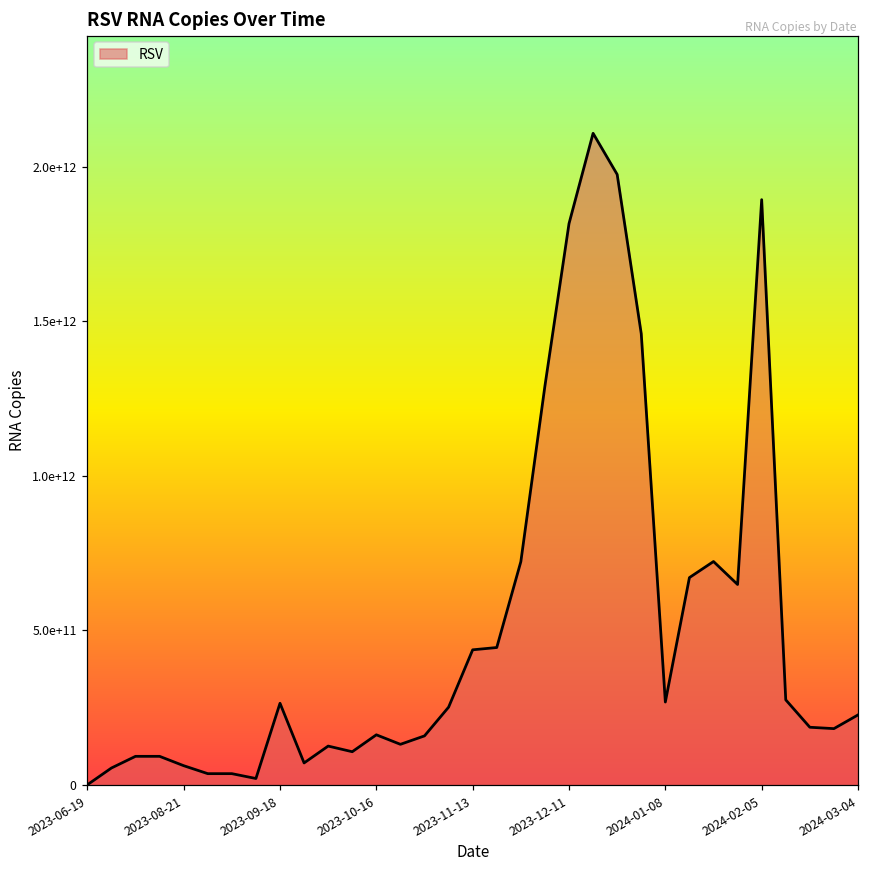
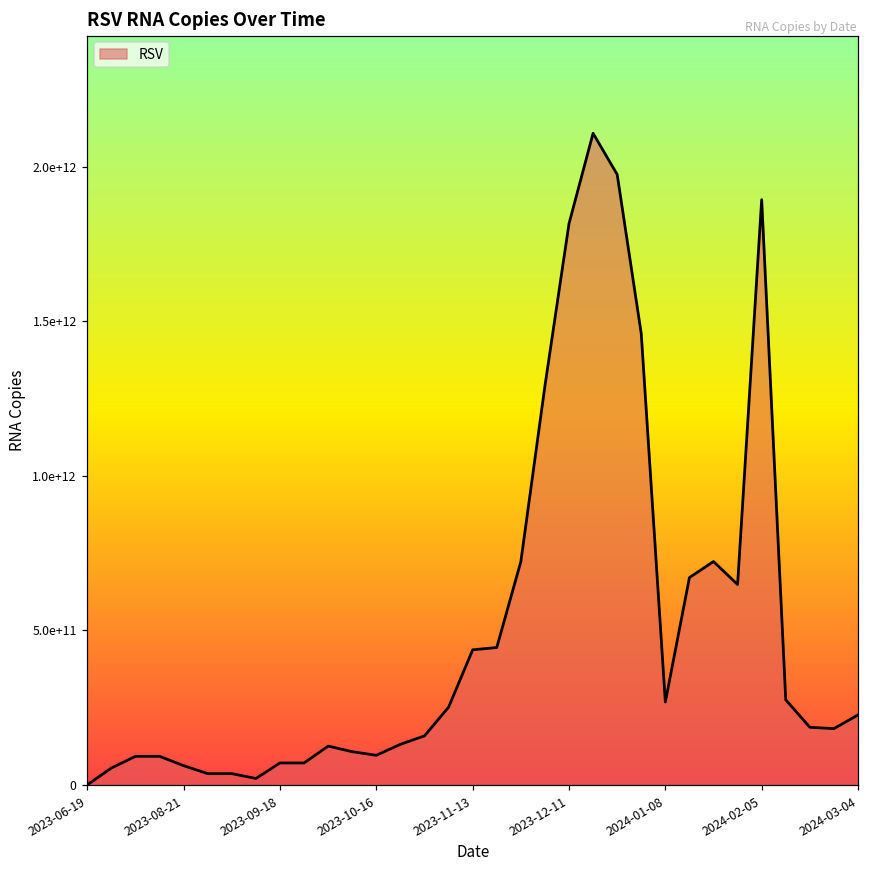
  {
    "2023-06-19": 0,
    "2023-08-21": 60000000000,
-   "2023-09-18": 260000000000,
-   "2023-10-16": 160000000000,
+   "2023-09-18": 70000000000,
+   "2023-10-16": 100000000000,
    "2023-11-13": 440000000000,
    "2023-12-11": 1820000000000,
    "2024-01-08": 270000000000,
    "2024-02-05": 1890000000000,
    "2024-03-04": 230000000000
  }
